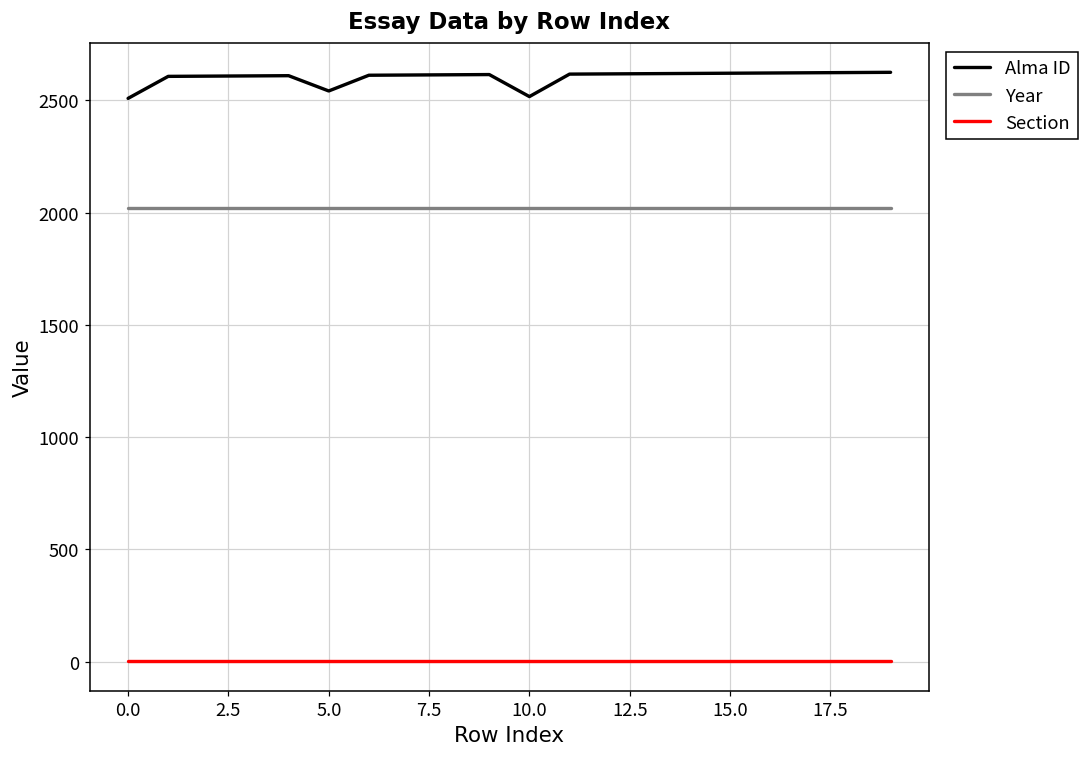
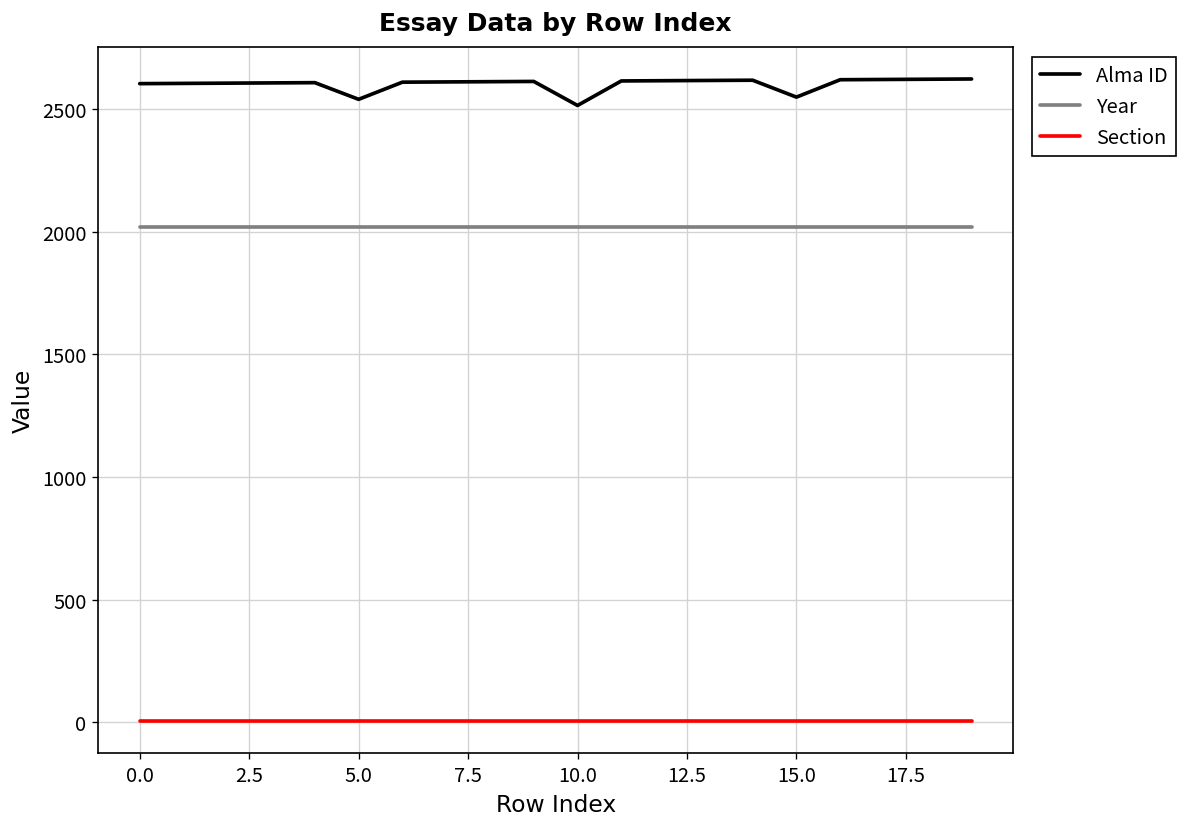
  {
    "Alma ID": {
-     "0.0": 2510,
+     "0.0": 2610,
      "5.0": 2540,
      "10.0": 2520,
-     "15.0": 2620
+     "15.0": 2550
    },
    "Year": {
      "0.0": 2020,
      "5.0": 2020,
      "10.0": 2020,
      "15.0": 2020
    },
    "Section": {
      "0.0": 0,
      "5.0": 0,
      "10.0": 0,
      "15.0": 0
    }
  }
